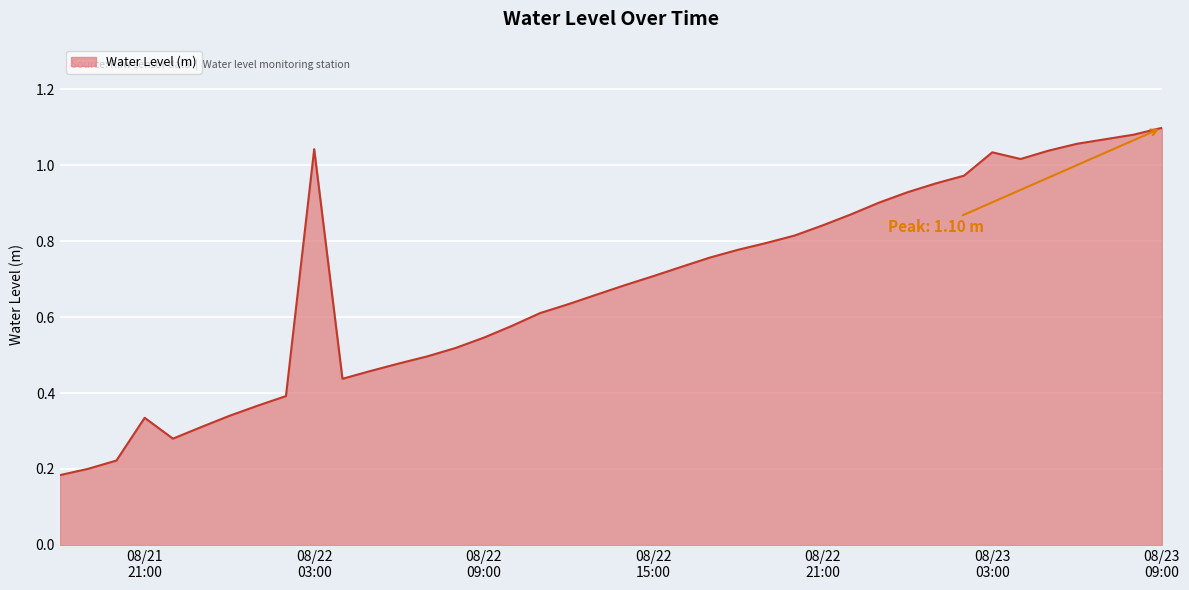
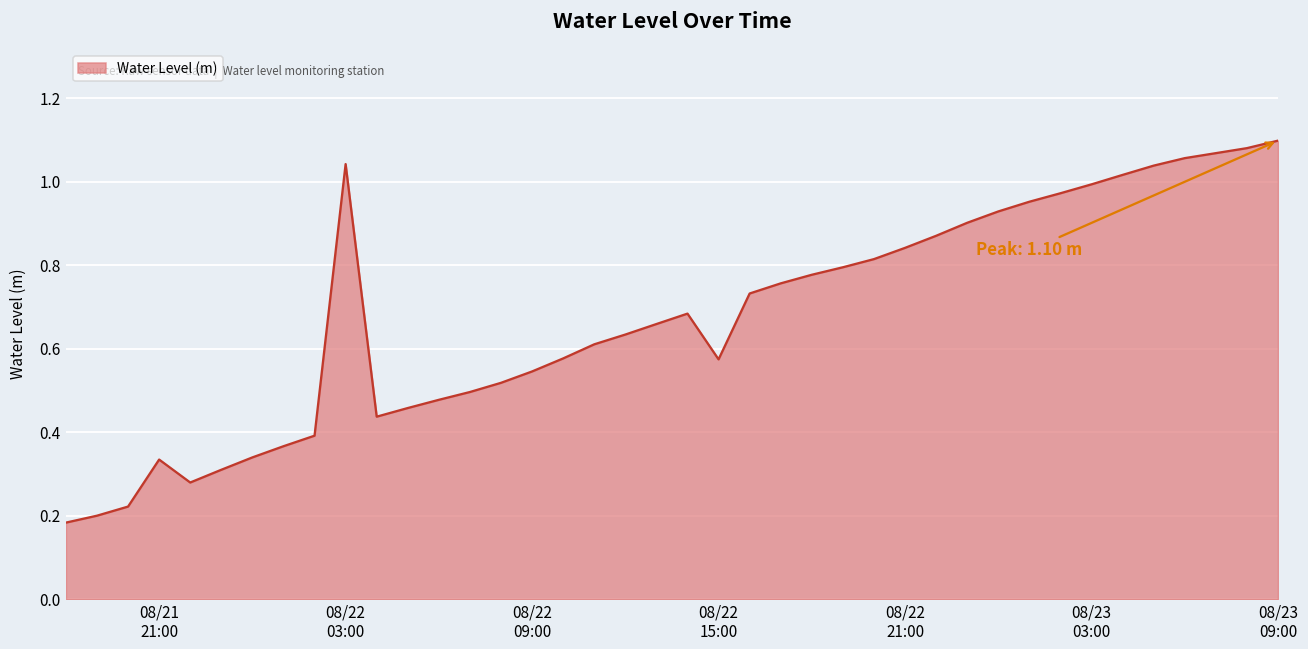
  {
    "08/21 21:00": 0.33,
    "08/22 03:00": 1.04,
    "08/22 09:00": 0.55,
-   "08/22 15:00": 0.71,
+   "08/22 15:00": 0.57,
    "08/22 21:00": 0.84,
-   "08/23 03:00": 1.03,
+   "08/23 03:00": 0.99,
    "08/23 09:00": 1.10
  }
